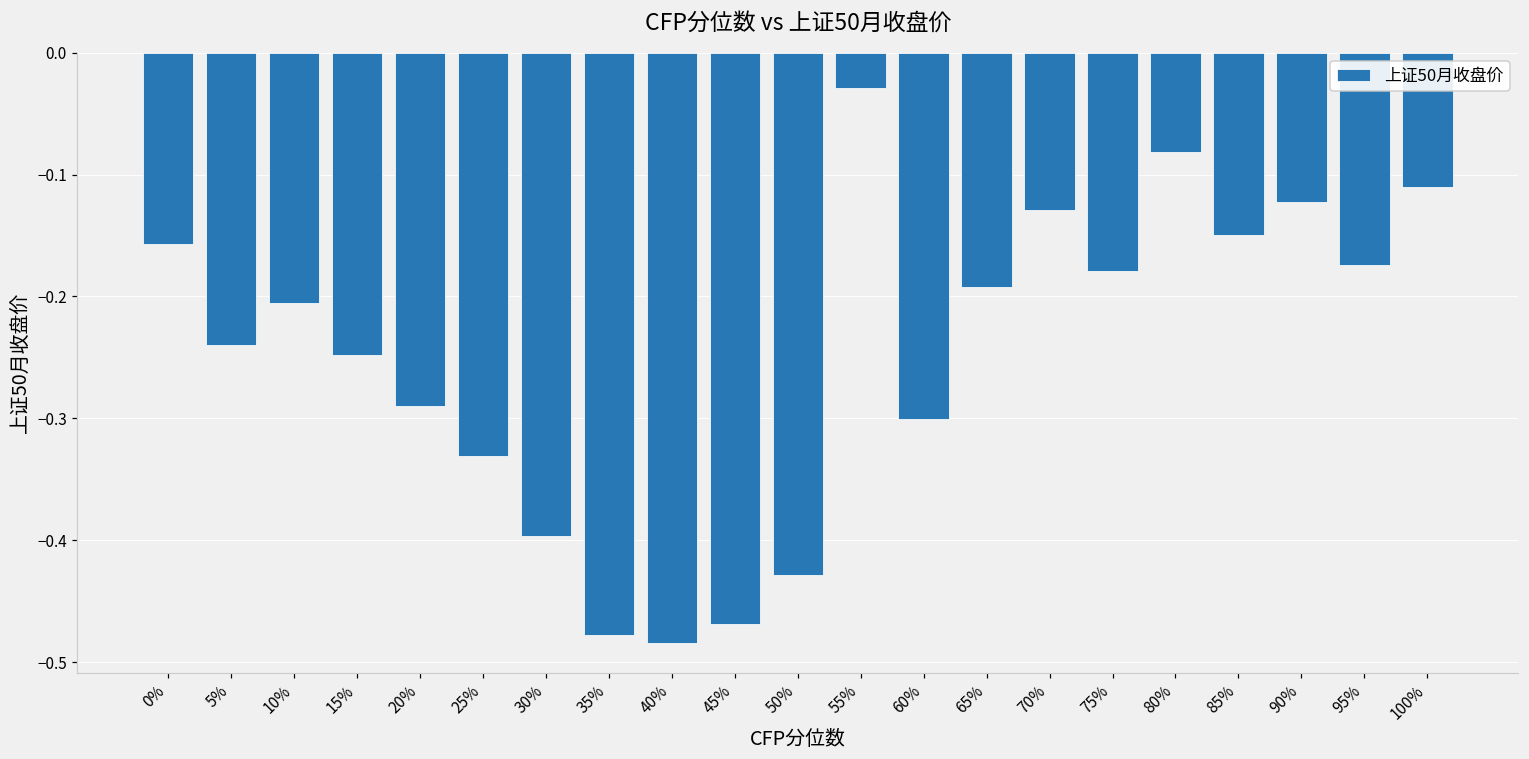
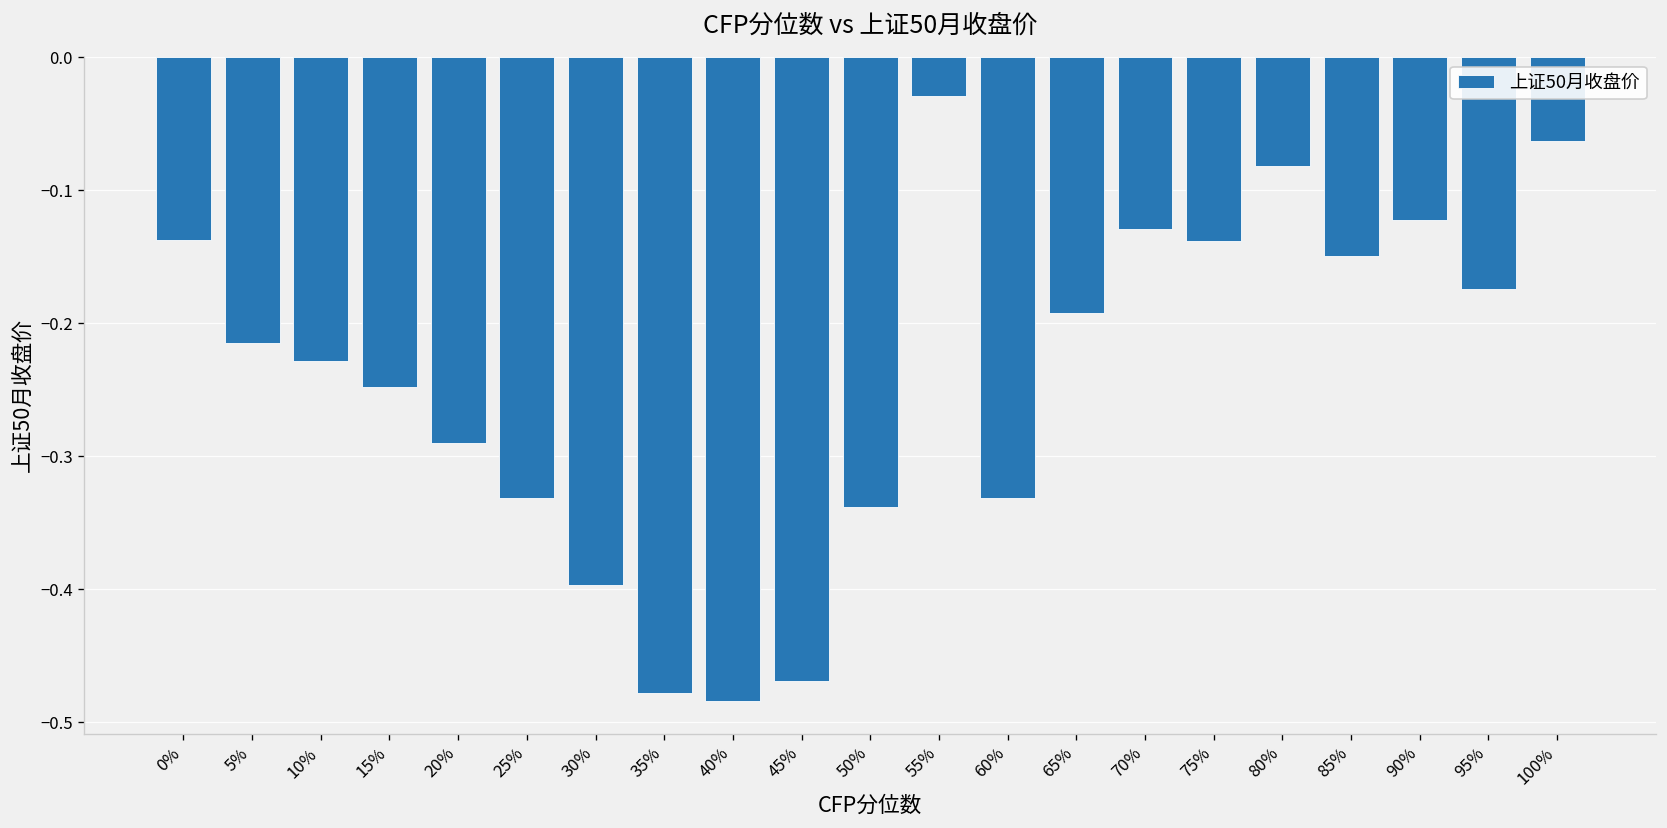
  {
-   "0%": -0.157,
-   "5%": -0.240,
-   "10%": -0.205,
+   "0%": -0.137,
+   "5%": -0.215,
+   "10%": -0.228,
    "15%": -0.248,
    "20%": -0.290,
    "25%": -0.331,
    "30%": -0.396,
    "35%": -0.478,
    "40%": -0.484,
    "45%": -0.469,
-   "50%": -0.429,
+   "50%": -0.338,
    "55%": -0.029,
-   "60%": -0.300,
+   "60%": -0.331,
    "65%": -0.192,
    "70%": -0.129,
-   "75%": -0.179,
+   "75%": -0.138,
    "80%": -0.082,
    "85%": -0.150,
    "90%": -0.123,
    "95%": -0.174,
-   "100%": -0.110
+   "100%": -0.063
  }
